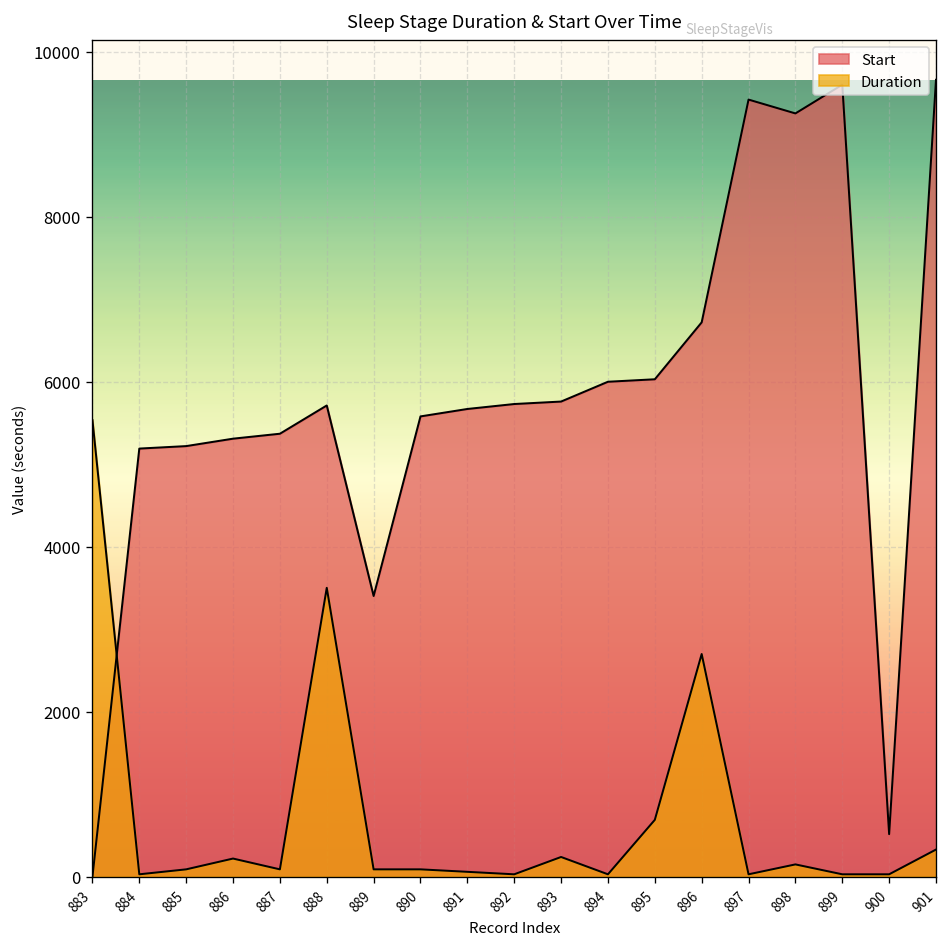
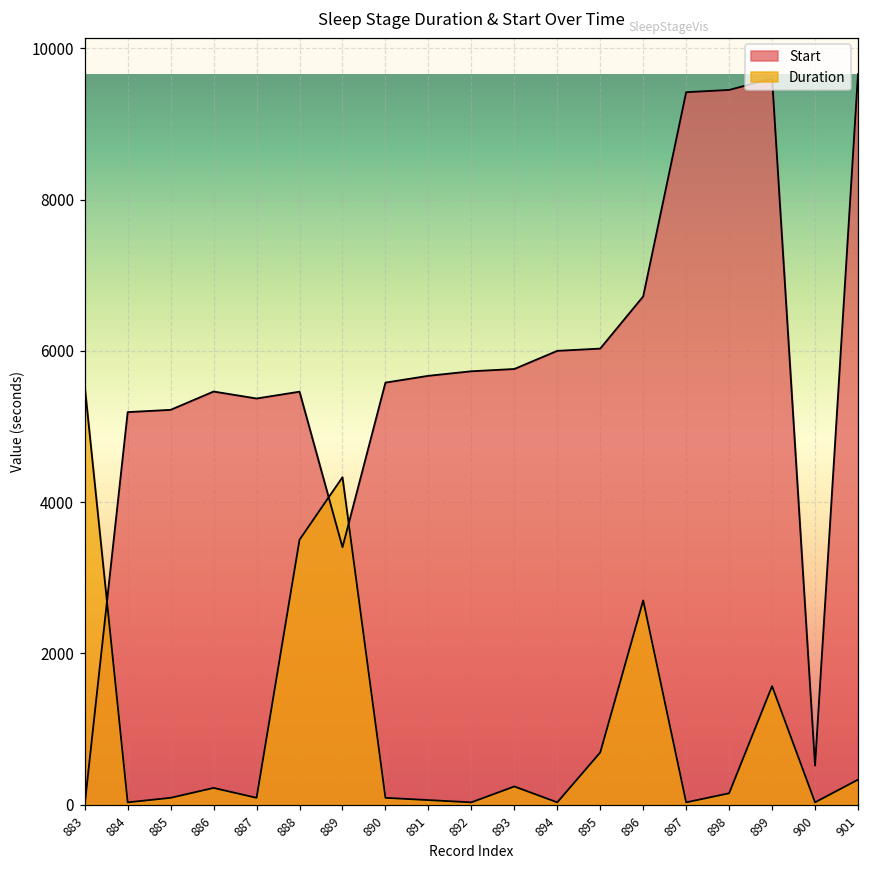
  {
    "Start": {
      "883": 0,
      "884": 5200,
      "885": 5200,
-     "886": 5300,
+     "886": 5500,
      "887": 5400,
-     "888": 5700,
+     "888": 5500,
      "889": 3400,
      "890": 5600,
      "891": 5700,
      "892": 5700,
      "893": 5800,
      "894": 6000,
      "895": 6000,
      "896": 6700,
      "897": 9400,
-     "898": 9300,
+     "898": 9500,
      "900": 500,
      "901": 9700
    },
    "Duration": {
      "883": 5500,
      "884": 0,
      "885": 100,
      "886": 200,
      "887": 100,
      "888": 3500,
-     "889": 100,
+     "889": 4300,
      "890": 100,
      "891": 100,
      "892": 0,
      "893": 200,
      "894": 0,
      "895": 700,
      "896": 2700,
      "897": 0,
      "898": 200,
-     "899": 0,
+     "899": 1600,
      "900": 0,
      "901": 300
    }
  }
